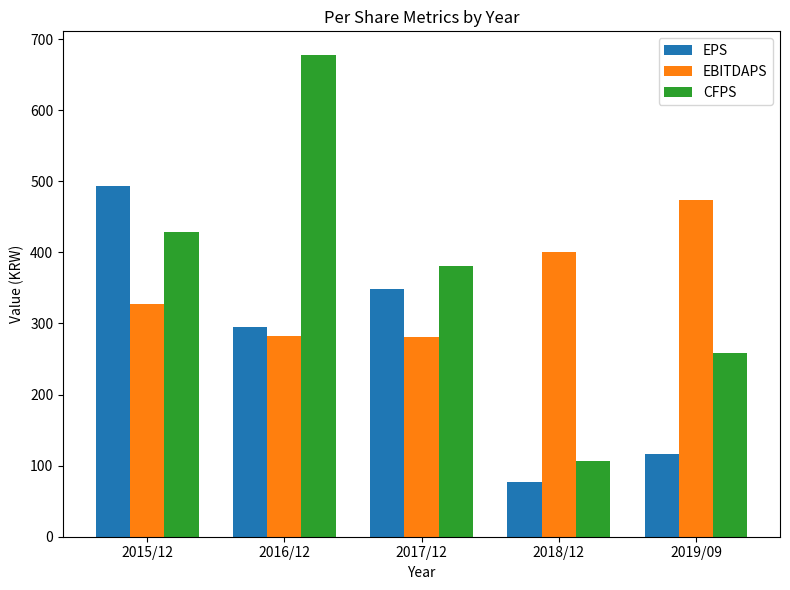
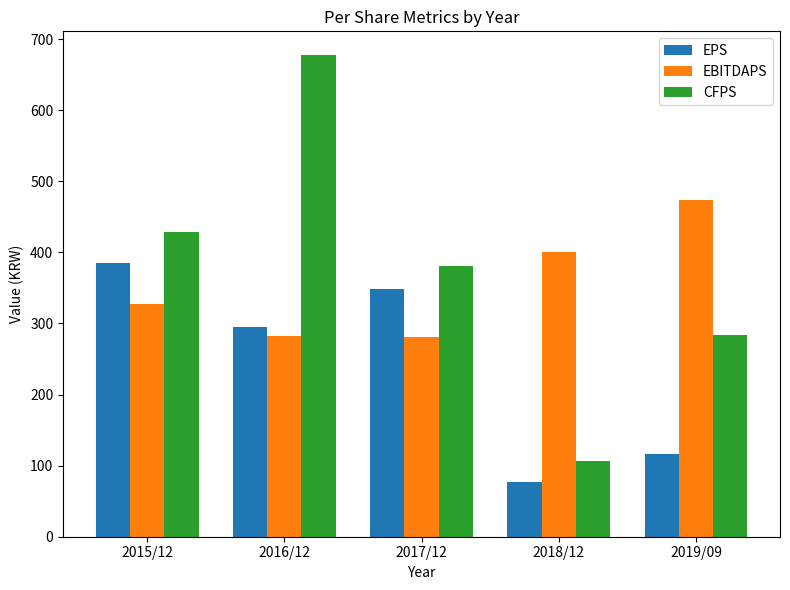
  {
    "EPS": {
-     "2015/12": 490,
+     "2015/12": 390,
      "2016/12": 300,
      "2017/12": 350,
      "2018/12": 80,
      "2019/09": 120
    },
    "EBITDAPS": {
      "2015/12": 330,
      "2016/12": 280,
      "2017/12": 280,
      "2018/12": 400,
      "2019/09": 470
    },
    "CFPS": {
      "2015/12": 430,
      "2016/12": 680,
      "2017/12": 380,
      "2018/12": 110,
-     "2019/09": 260
+     "2019/09": 280
    }
  }
